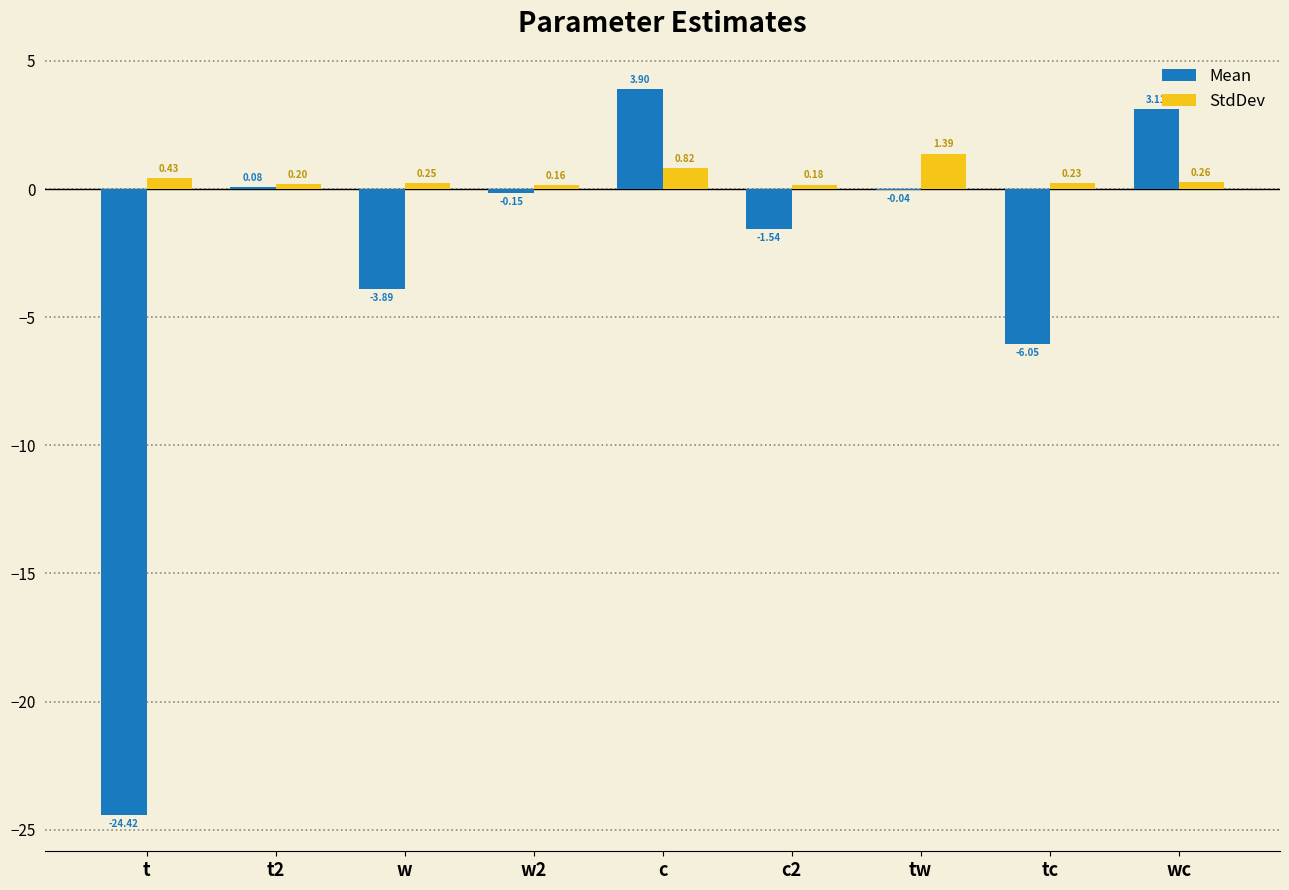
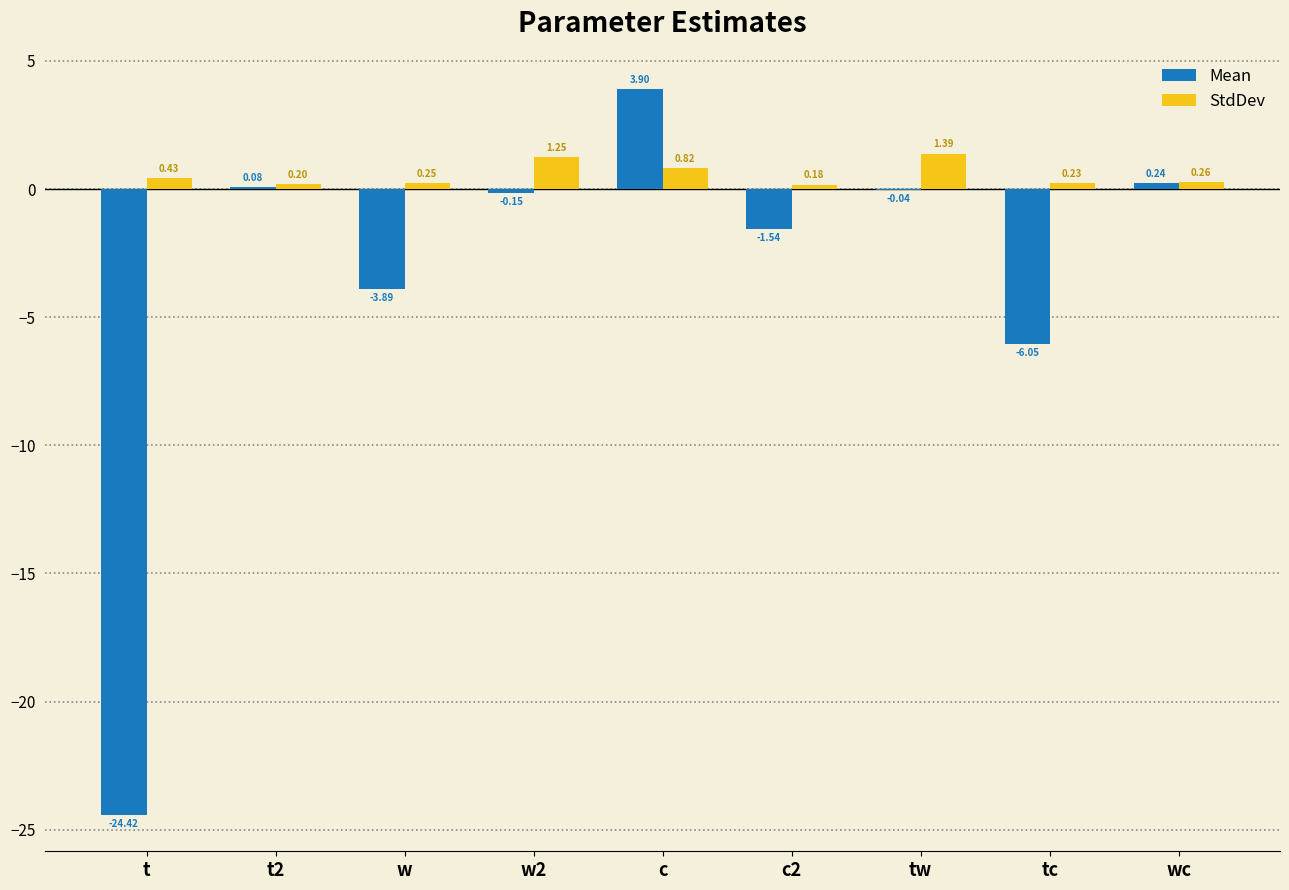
  {
    "Mean": {
      "t": -24.42,
      "t2": 0.08,
      "w": -3.89,
      "w2": -0.15,
      "c": 3.90,
      "c2": -1.54,
      "tw": -0.04,
      "tc": -6.05,
-     "wc": 3.11
+     "wc": 0.24
    },
    "StdDev": {
      "t": 0.43,
      "t2": 0.20,
      "w": 0.25,
-     "w2": 0.16,
+     "w2": 1.25,
      "c": 0.82,
      "c2": 0.18,
      "tw": 1.39,
      "tc": 0.23,
      "wc": 0.26
    }
  }
